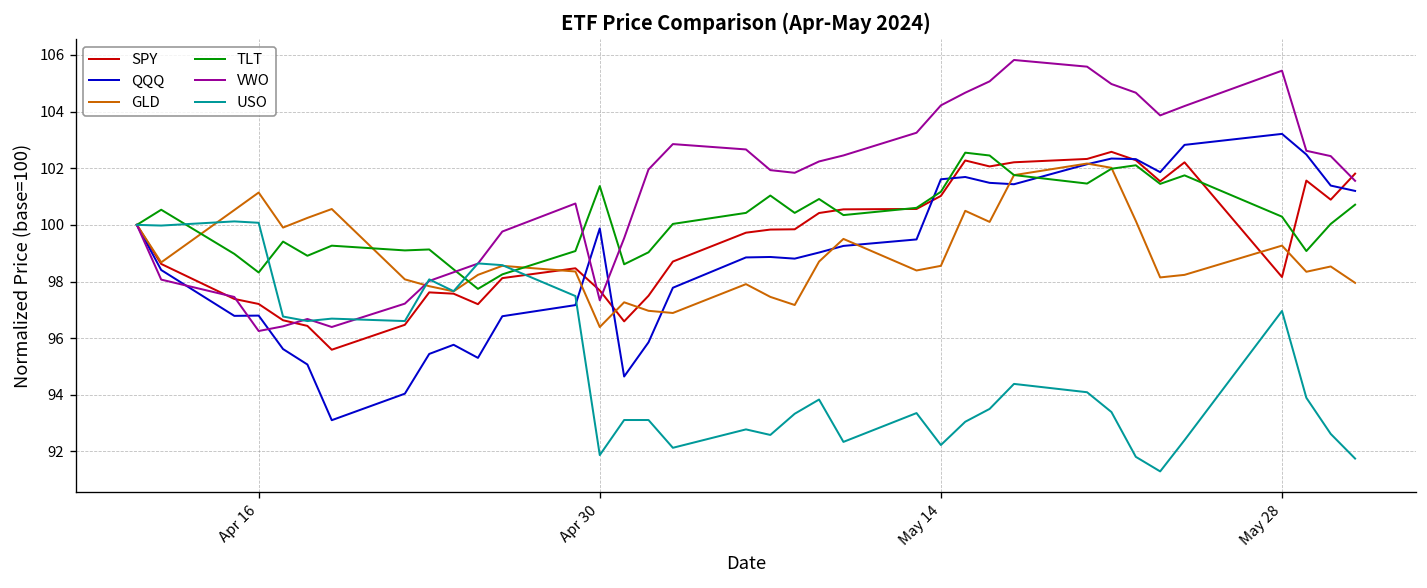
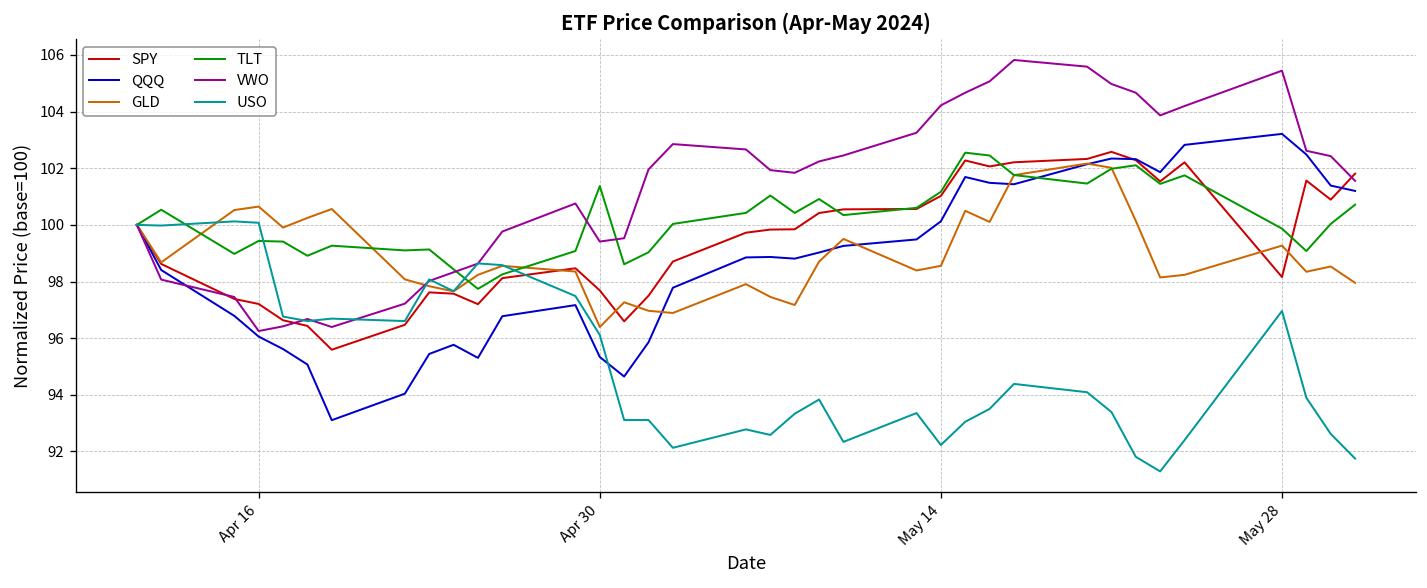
  {
    "SPY": {
      "Apr 16": 97.2,
      "Apr 30": 97.7,
      "May 14": 101.0,
      "May 28": 98.2
    },
    "QQQ": {
-     "Apr 16": 96.8,
-     "Apr 30": 99.9,
-     "May 14": 101.6,
+     "Apr 16": 96.1,
+     "Apr 30": 95.3,
+     "May 14": 100.1,
      "May 28": 103.2
    },
    "GLD": {
-     "Apr 16": 101.1,
+     "Apr 16": 100.6,
      "Apr 30": 96.4,
      "May 14": 98.6,
      "May 28": 99.3
    },
    "TLT": {
-     "Apr 16": 98.3,
+     "Apr 16": 99.4,
      "Apr 30": 101.4,
      "May 14": 101.2,
-     "May 28": 100.3
+     "May 28": 99.9
    },
    "VWO": {
      "Apr 16": 96.3,
-     "Apr 30": 97.3,
+     "Apr 30": 99.4,
      "May 14": 104.2,
      "May 28": 105.4
    },
    "USO": {
      "Apr 16": 100.1,
-     "Apr 30": 91.9,
+     "Apr 30": 96.1,
      "May 14": 92.2,
      "May 28": 97.0
    }
  }
